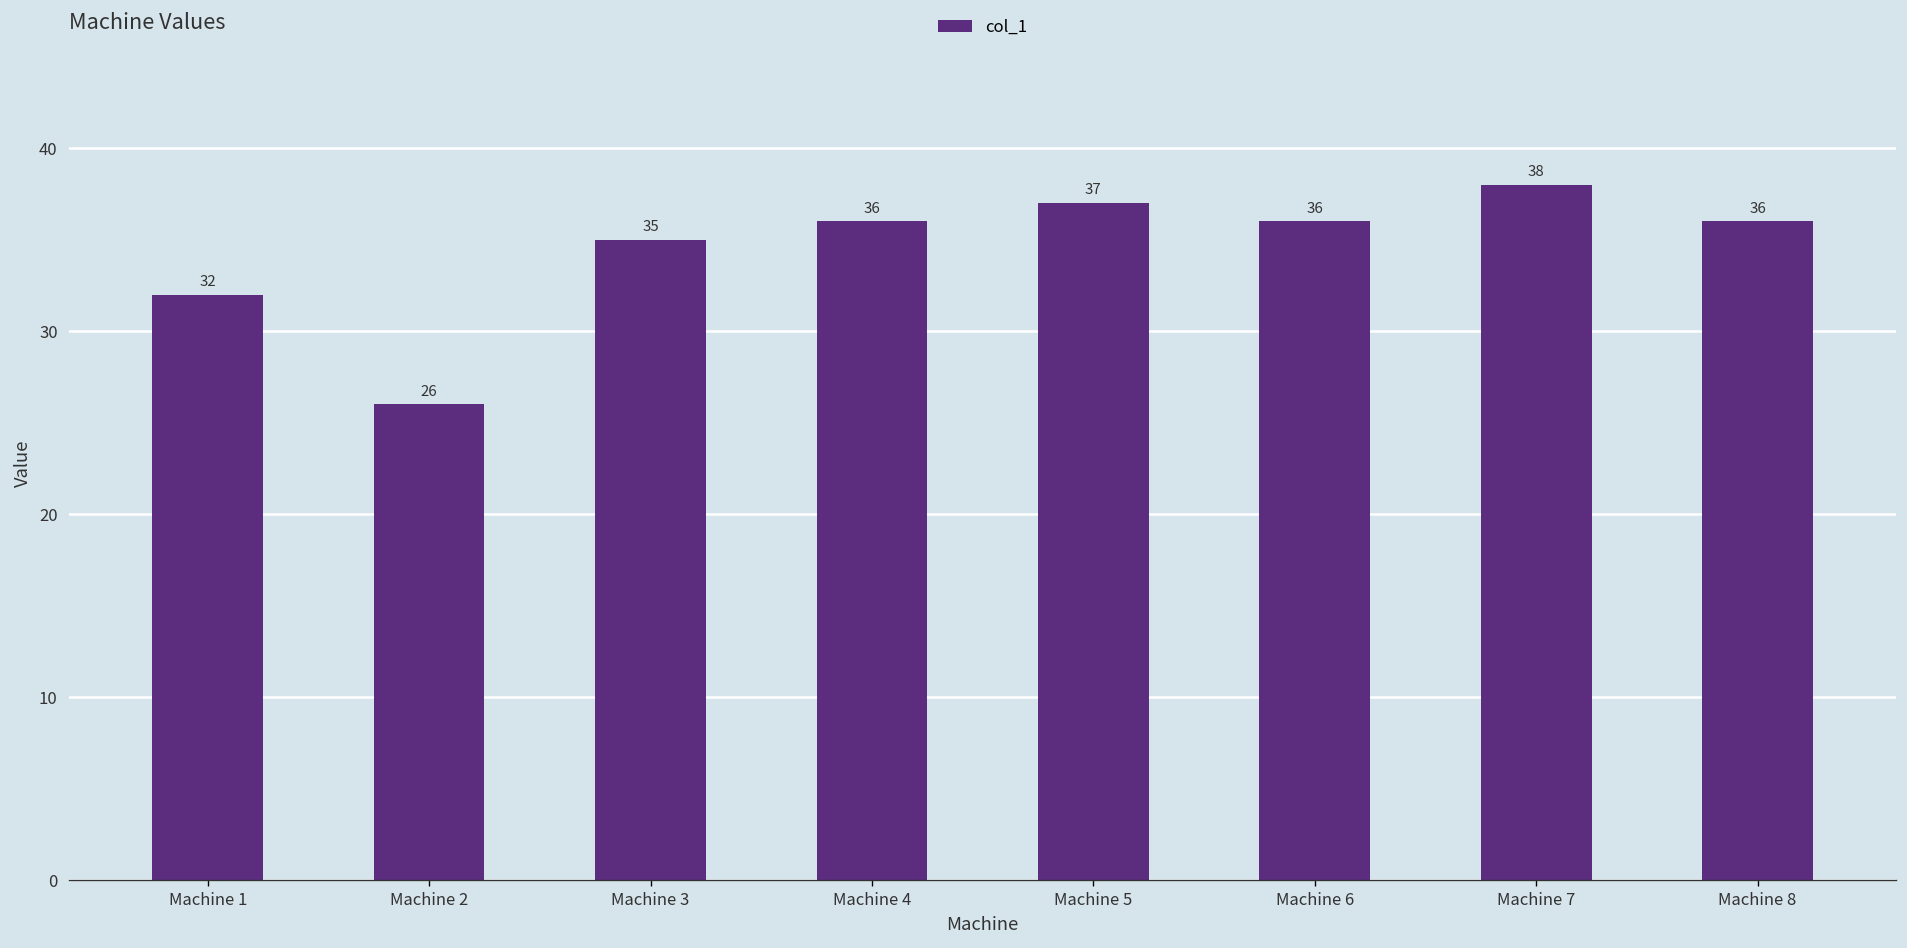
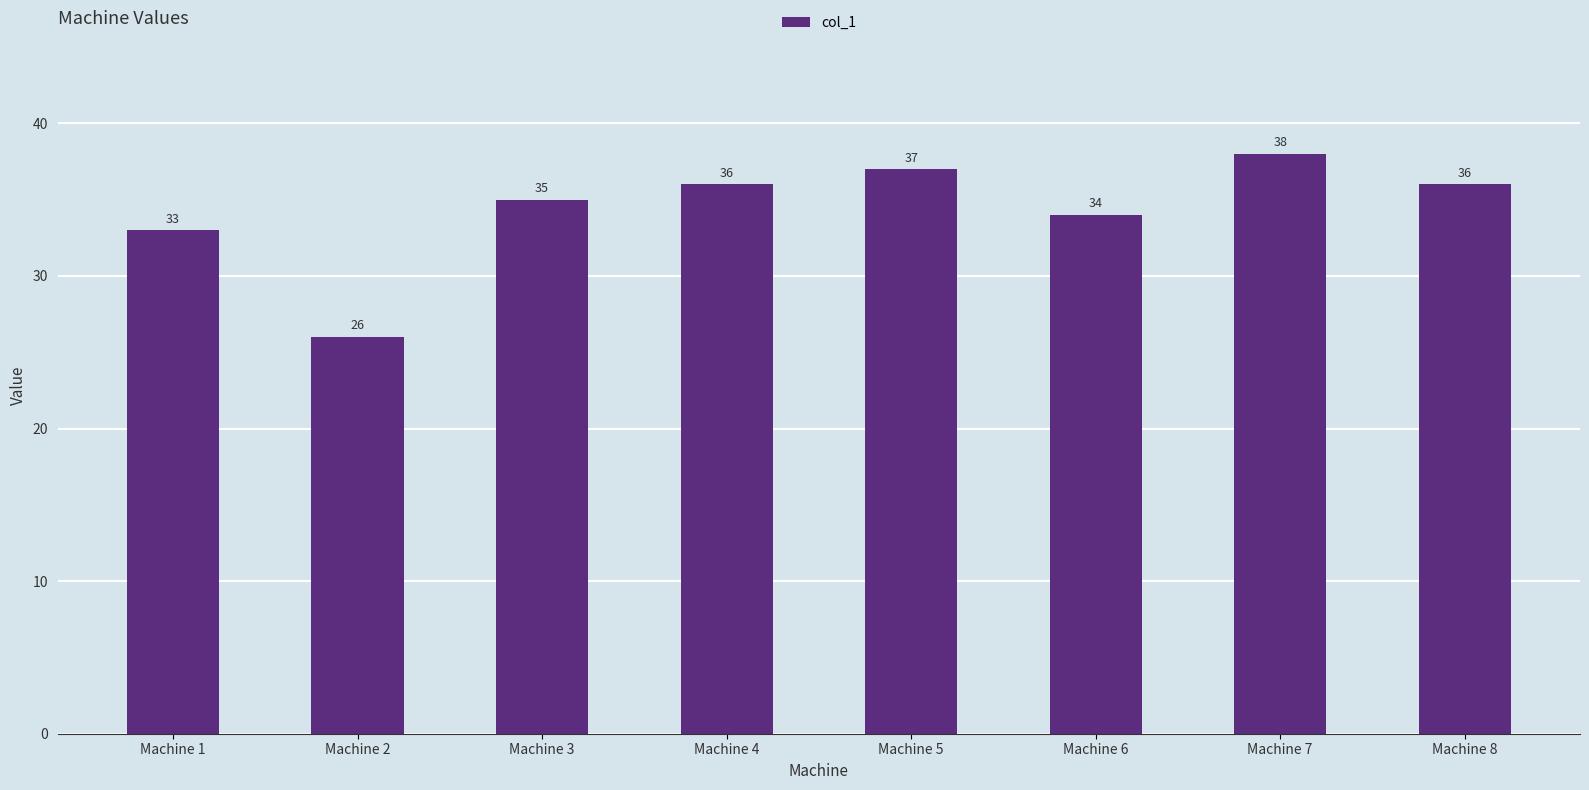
  {
-   "Machine 1": 32,
+   "Machine 1": 33,
    "Machine 2": 26,
    "Machine 3": 35,
    "Machine 4": 36,
    "Machine 5": 37,
-   "Machine 6": 36,
+   "Machine 6": 34,
    "Machine 7": 38,
    "Machine 8": 36
  }
